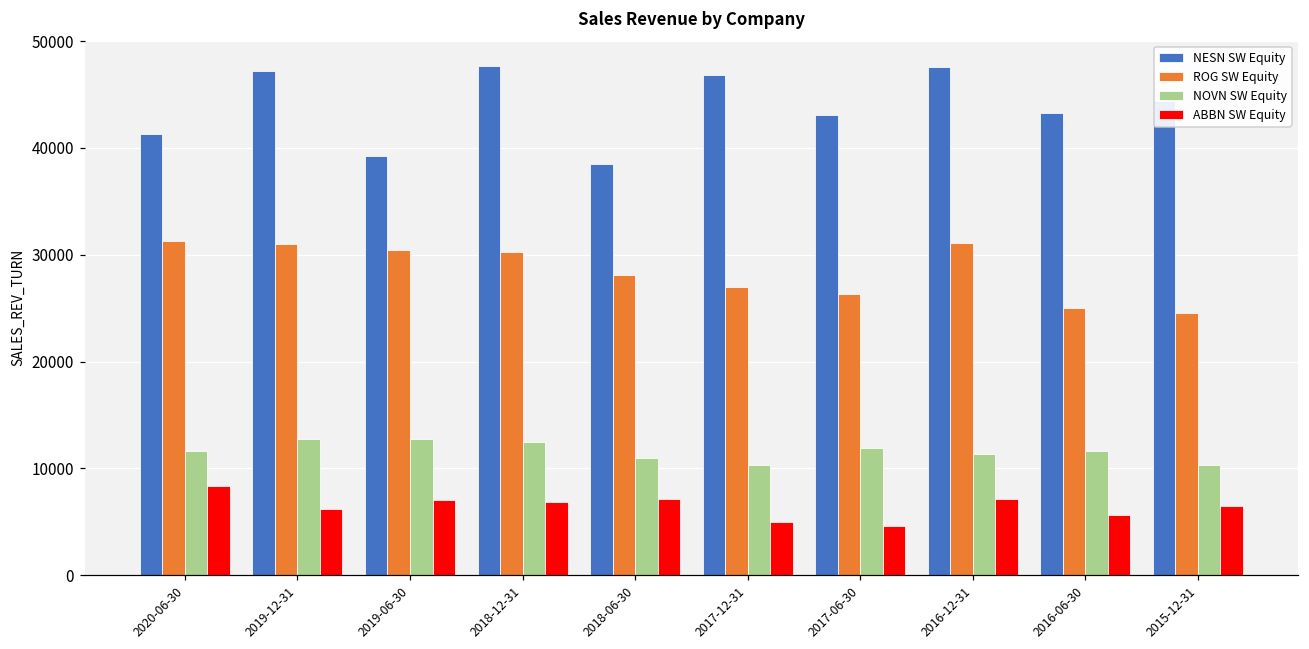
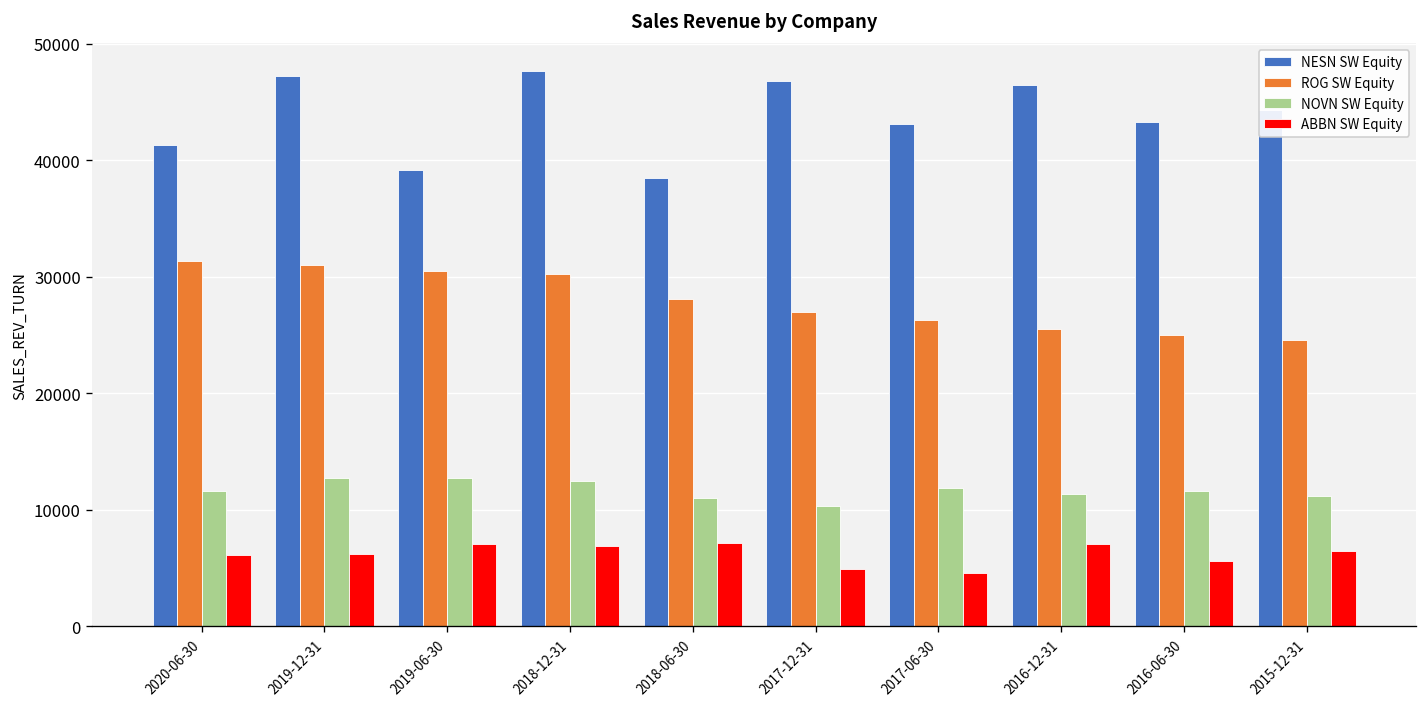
  {
    "NESN SW Equity": {
      "2020-06-30": 41000,
      "2019-12-31": 47000,
      "2019-06-30": 39000,
      "2018-12-31": 48000,
      "2018-06-30": 39000,
      "2017-12-31": 47000,
      "2017-06-30": 43000,
-     "2016-12-31": 48000,
+     "2016-12-31": 46000,
      "2016-06-30": 43000
    },
    "ROG SW Equity": {
      "2020-06-30": 31000,
      "2019-12-31": 31000,
      "2019-06-30": 30000,
      "2018-12-31": 30000,
      "2018-06-30": 28000,
      "2017-12-31": 27000,
      "2017-06-30": 26000,
-     "2016-12-31": 31000,
+     "2016-12-31": 26000,
      "2016-06-30": 25000,
      "2015-12-31": 25000
    },
    "NOVN SW Equity": {
      "2020-06-30": 12000,
      "2019-12-31": 13000,
      "2019-06-30": 13000,
      "2018-12-31": 12000,
      "2018-06-30": 11000,
      "2017-12-31": 10000,
      "2017-06-30": 12000,
      "2016-12-31": 11000,
      "2016-06-30": 12000,
-     "2015-12-31": 10000
+     "2015-12-31": 11000
    },
    "ABBN SW Equity": {
-     "2020-06-30": 8000,
+     "2020-06-30": 6000,
      "2019-12-31": 6000,
      "2019-06-30": 7000,
      "2018-12-31": 7000,
      "2018-06-30": 7000,
      "2017-12-31": 5000,
      "2017-06-30": 5000,
      "2016-12-31": 7000,
      "2016-06-30": 6000,
      "2015-12-31": 6000
    }
  }
